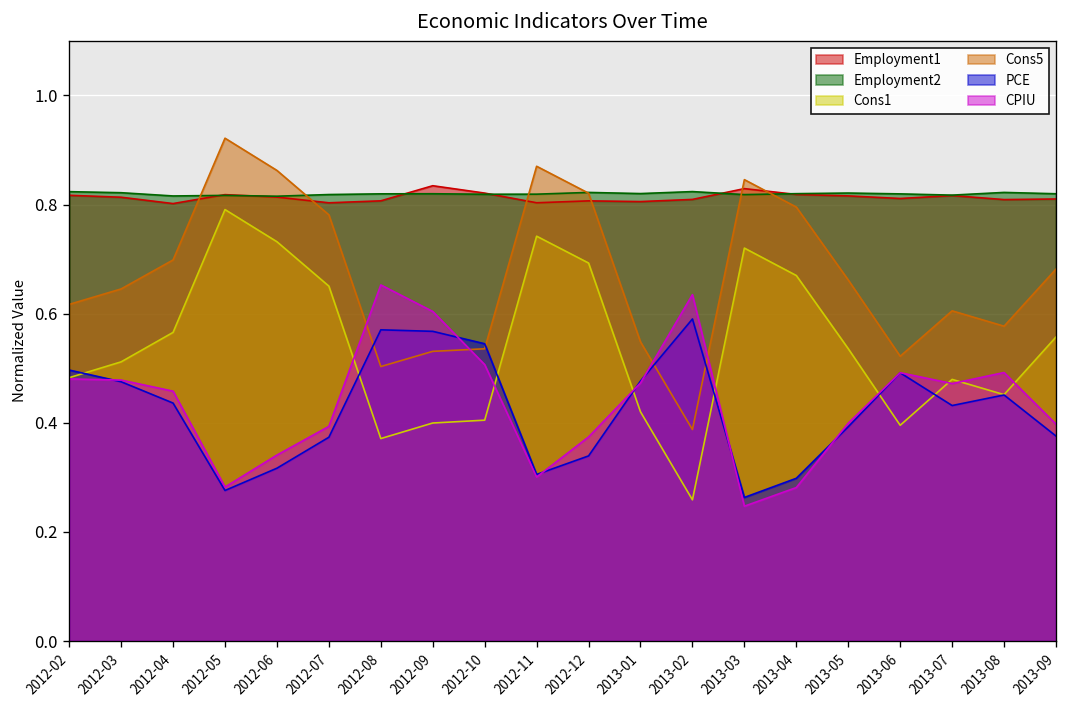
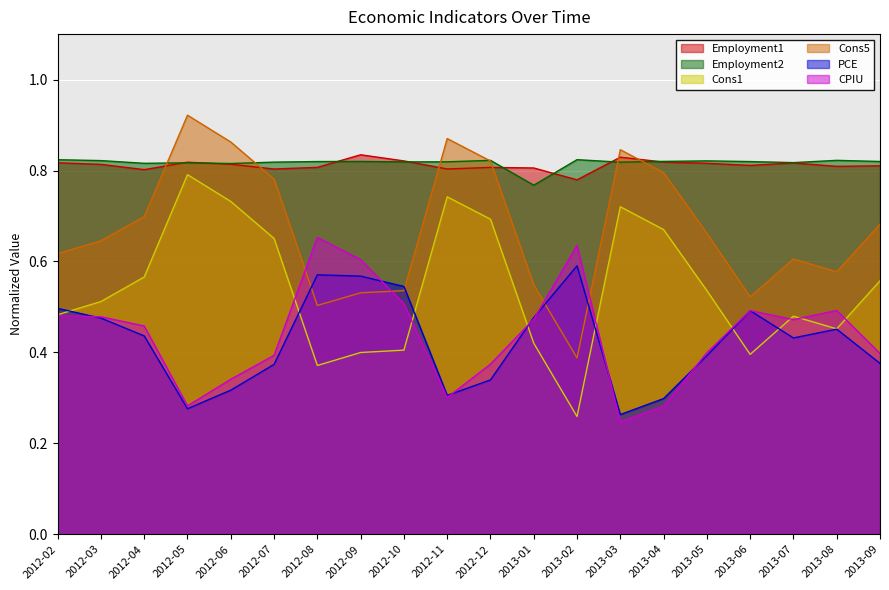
  {
    "Employment1": {
      "2012-02": 0.82,
      "2012-03": 0.81,
      "2012-04": 0.80,
      "2012-07": 0.80,
      "2012-08": 0.81,
      "2012-09": 0.83,
      "2012-11": 0.80,
      "2012-12": 0.81,
      "2013-01": 0.81,
-     "2013-02": 0.81,
+     "2013-02": 0.78,
      "2013-03": 0.83,
      "2013-06": 0.81,
      "2013-08": 0.81,
      "2013-09": 0.81
    },
    "Employment2": {
      "2012-02": 0.82,
      "2012-03": 0.82,
      "2012-04": 0.82,
      "2012-07": 0.82,
      "2012-08": 0.82,
      "2012-09": 0.82,
      "2012-11": 0.82,
-     "2013-01": 0.82,
+     "2013-01": 0.77,
      "2013-02": 0.82,
      "2013-03": 0.82,
      "2013-06": 0.82,
      "2013-08": 0.82,
      "2013-09": 0.82
    },
    "Cons1": {
      "2012-03": 0.51,
      "2012-04": 0.57,
      "2012-05": 0.79,
      "2012-06": 0.73,
      "2012-07": 0.65,
      "2012-08": 0.37,
      "2012-09": 0.40,
      "2012-10": 0.40,
      "2012-11": 0.74,
      "2012-12": 0.69,
      "2013-01": 0.42,
      "2013-02": 0.26,
      "2013-03": 0.72,
      "2013-04": 0.67,
      "2013-05": 0.54,
      "2013-06": 0.40,
      "2013-07": 0.48,
      "2013-09": 0.56
    },
    "Cons5": {
      "2012-02": 0.62,
      "2012-03": 0.65,
      "2012-04": 0.70,
      "2012-05": 0.92,
      "2012-06": 0.86,
      "2012-07": 0.78,
      "2012-08": 0.50,
      "2012-09": 0.53,
      "2012-10": 0.54,
      "2012-11": 0.87,
      "2013-01": 0.55,
      "2013-02": 0.39,
      "2013-03": 0.85,
      "2013-04": 0.80,
      "2013-05": 0.66,
      "2013-06": 0.52,
      "2013-07": 0.61,
      "2013-08": 0.58,
      "2013-09": 0.68
    },
    "PCE": {
      "2012-02": 0.50,
      "2012-04": 0.44,
      "2012-05": 0.28,
      "2012-06": 0.32,
      "2012-07": 0.37,
      "2012-08": 0.57,
      "2012-09": 0.57,
      "2012-10": 0.54,
      "2012-12": 0.34,
      "2013-02": 0.59,
      "2013-03": 0.26,
      "2013-04": 0.30,
      "2013-05": 0.39,
      "2013-07": 0.43,
      "2013-09": 0.38
    },
    "CPIU": {
      "2012-04": 0.46,
      "2012-05": 0.28,
      "2012-06": 0.34,
      "2012-07": 0.39,
      "2012-08": 0.65,
      "2012-09": 0.60,
      "2012-10": 0.51,
      "2012-12": 0.37,
      "2013-02": 0.63,
      "2013-03": 0.25,
      "2013-04": 0.28,
      "2013-05": 0.40,
      "2013-07": 0.47,
      "2013-08": 0.49,
      "2013-09": 0.40
    }
  }
